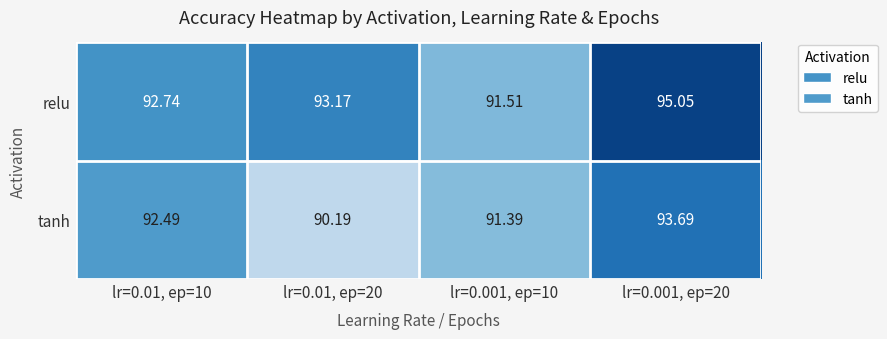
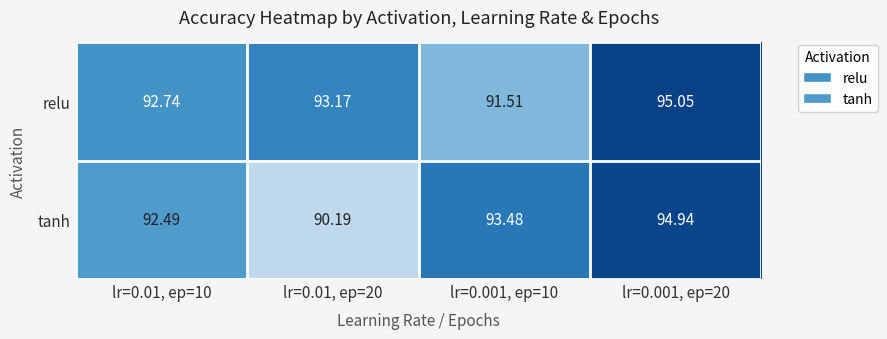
  {
    "relu": {
      "lr=0.01, ep=10": 92.74,
      "lr=0.01, ep=20": 93.17,
      "lr=0.001, ep=10": 91.51,
      "lr=0.001, ep=20": 95.05
    },
    "tanh": {
      "lr=0.01, ep=10": 92.49,
      "lr=0.01, ep=20": 90.19,
-     "lr=0.001, ep=10": 91.39,
-     "lr=0.001, ep=20": 93.69
+     "lr=0.001, ep=10": 93.48,
+     "lr=0.001, ep=20": 94.94
    }
  }
